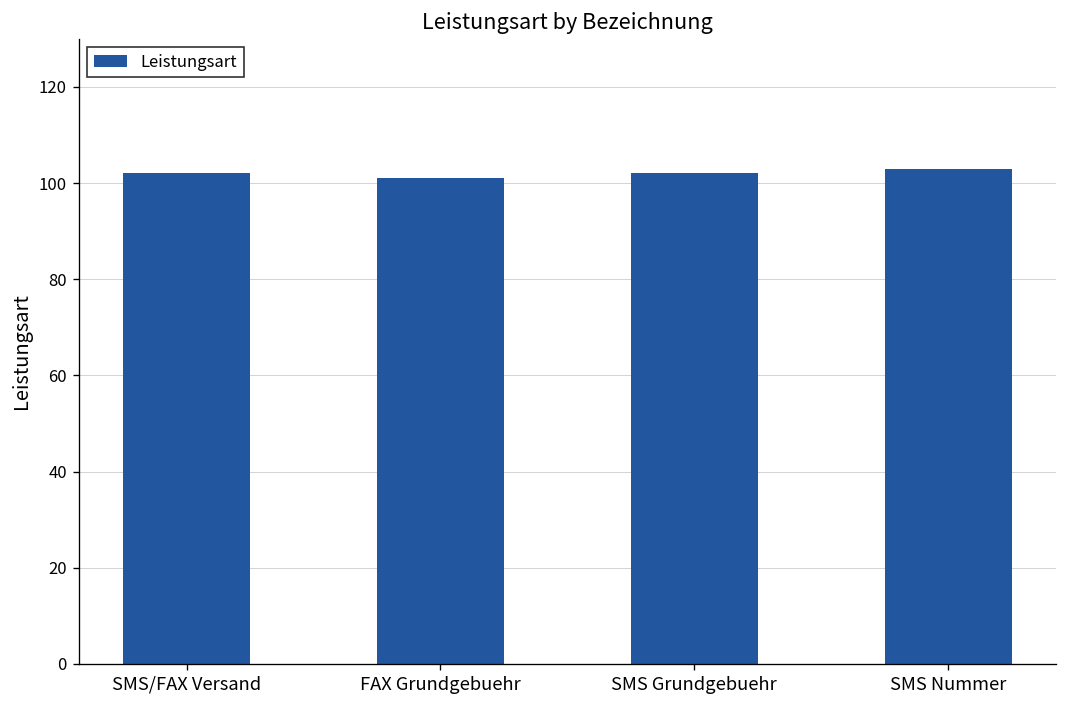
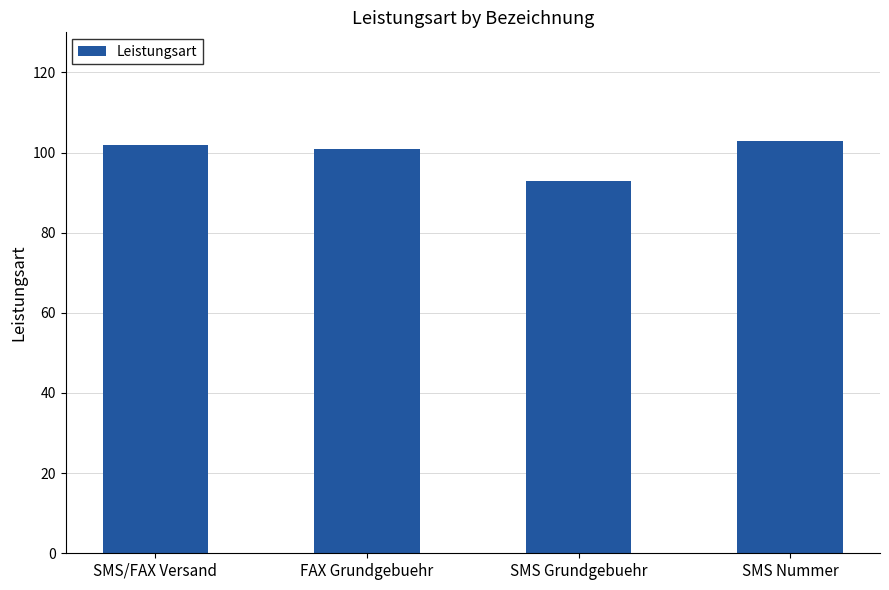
  {
    "SMS/FAX Versand": 102,
    "FAX Grundgebuehr": 101,
-   "SMS Grundgebuehr": 102,
+   "SMS Grundgebuehr": 93,
    "SMS Nummer": 103
  }
